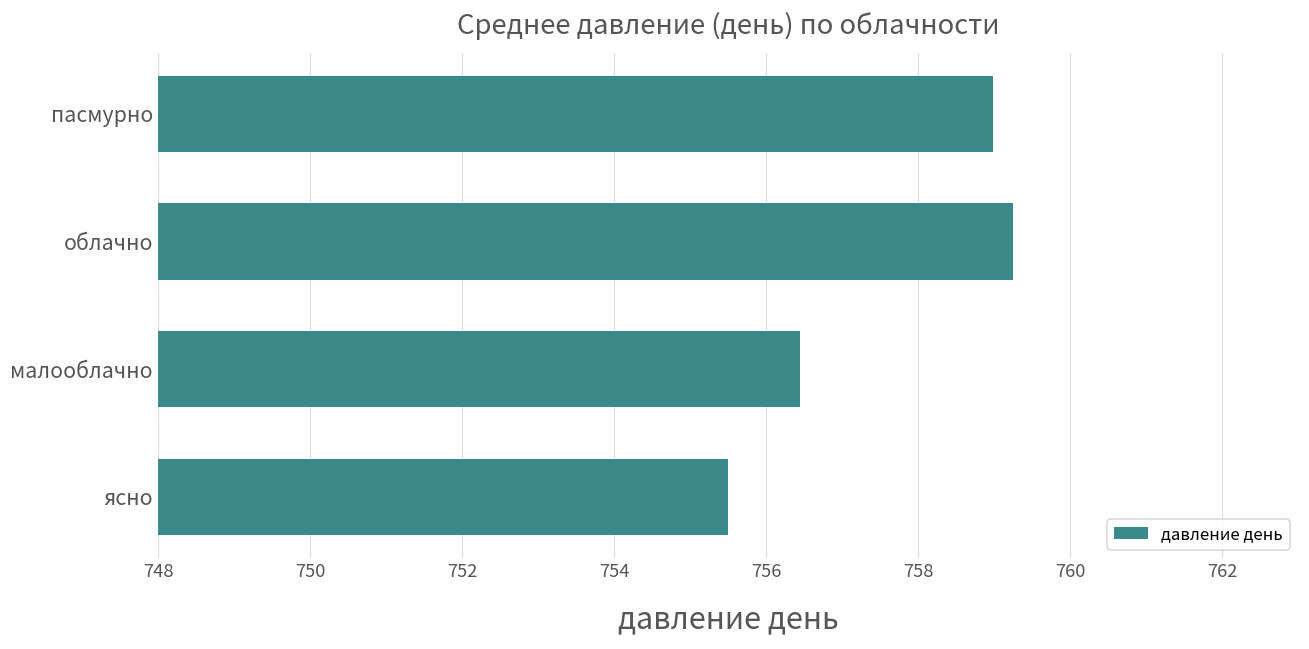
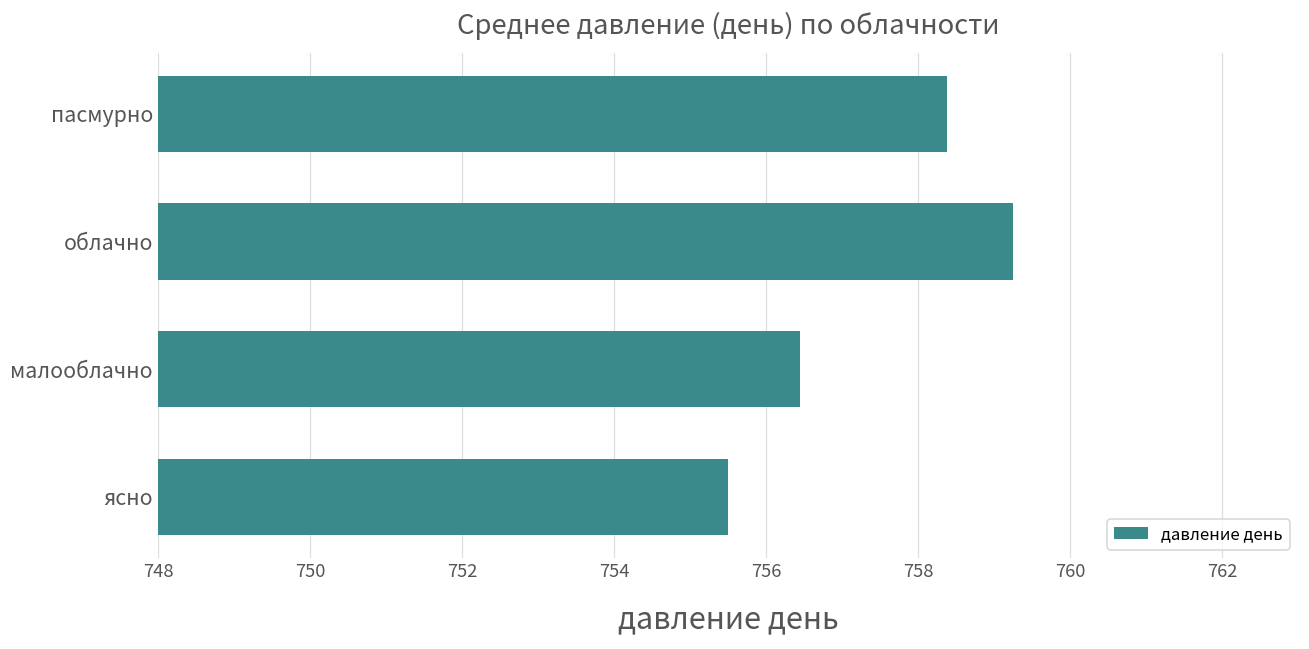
  {
-   "пасмурно": 759.0,
+   "пасмурно": 758.4,
    "облачно": 759.3,
    "малооблачно": 756.4,
    "ясно": 755.5
  }
